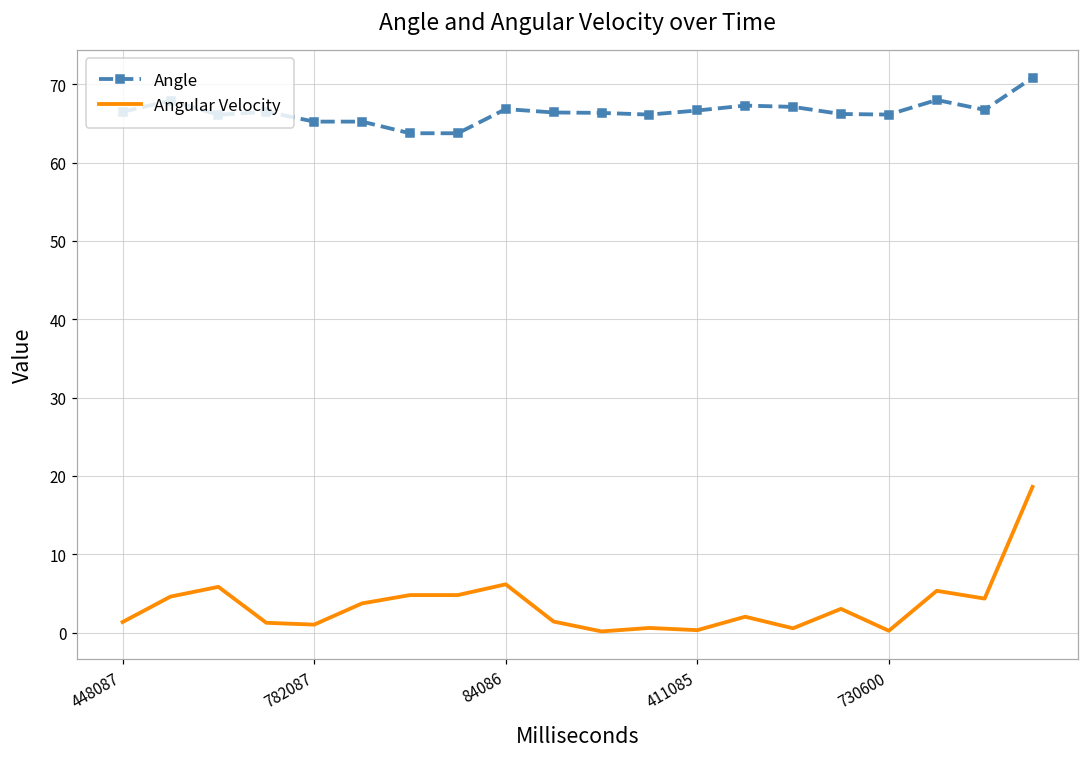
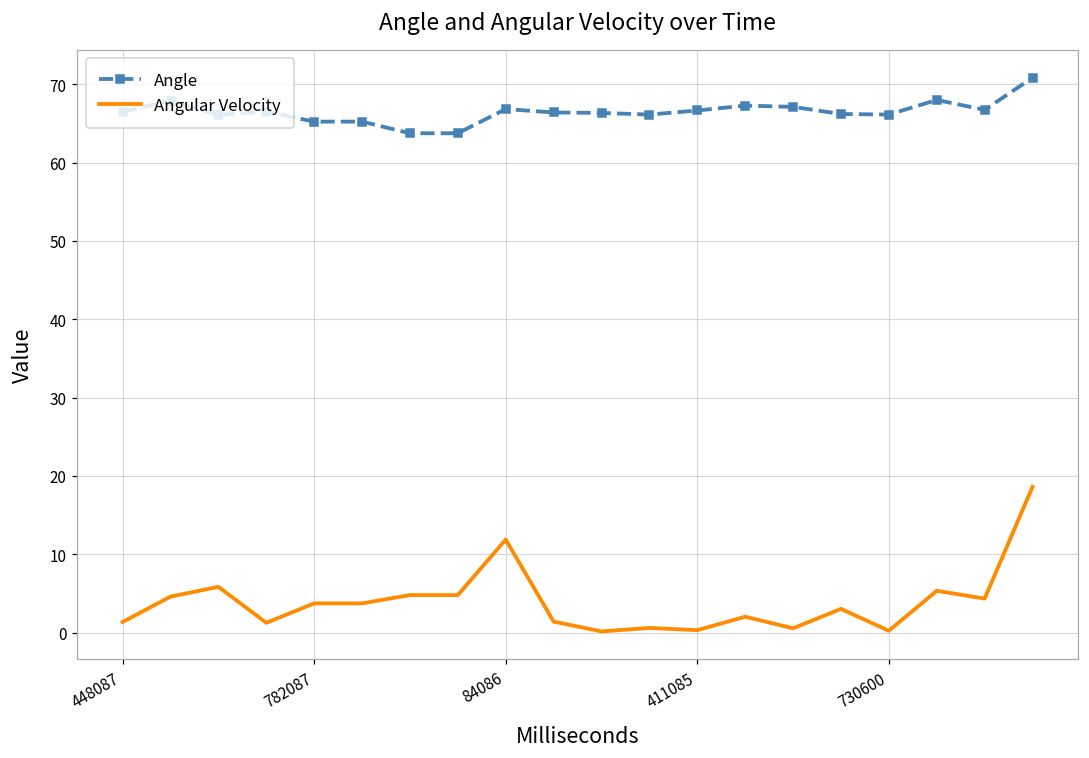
  {
    "Angle": {
      "782087": 65,
      "84086": 67,
      "411085": 67,
      "730600": 66
    },
    "Angular Velocity": {
      "448087": 1,
-     "782087": 1,
-     "84086": 6,
+     "782087": 4,
+     "84086": 12,
      "411085": 0,
      "730600": 0
    }
  }
